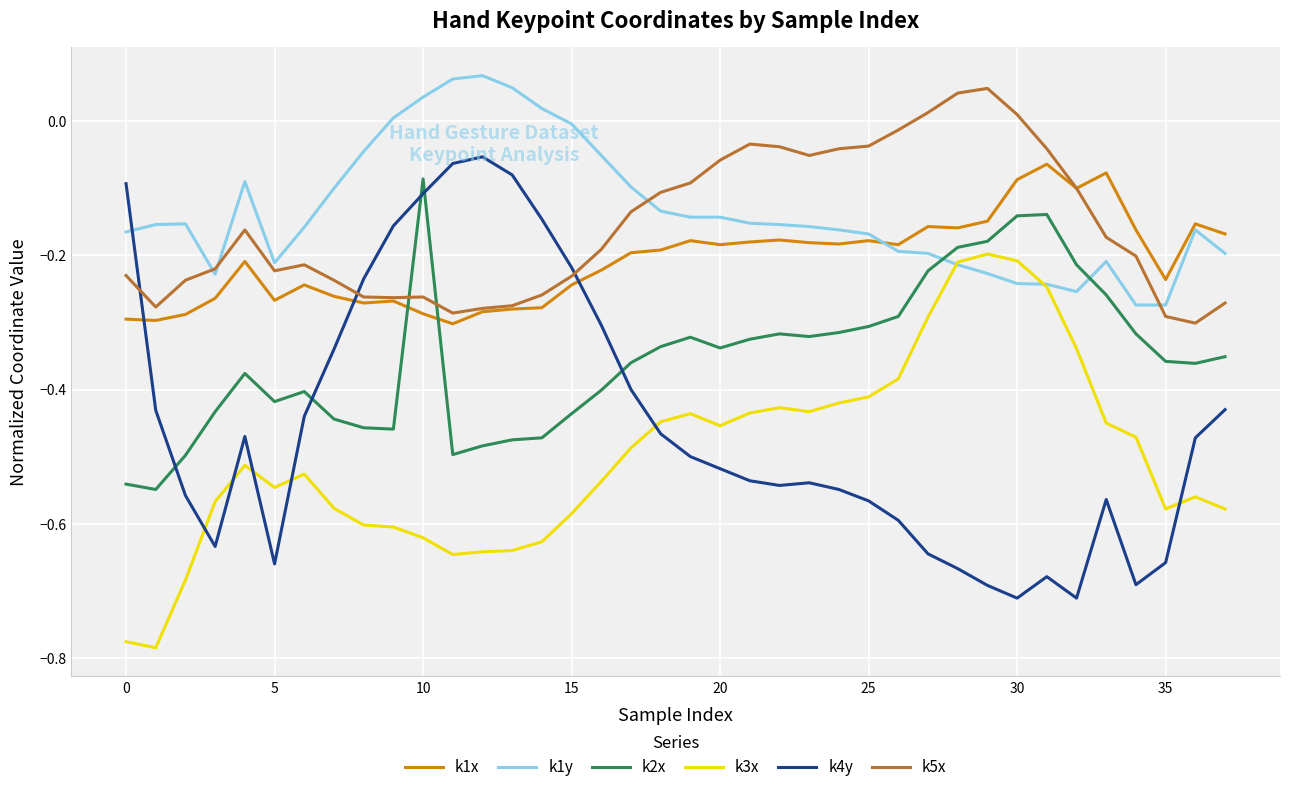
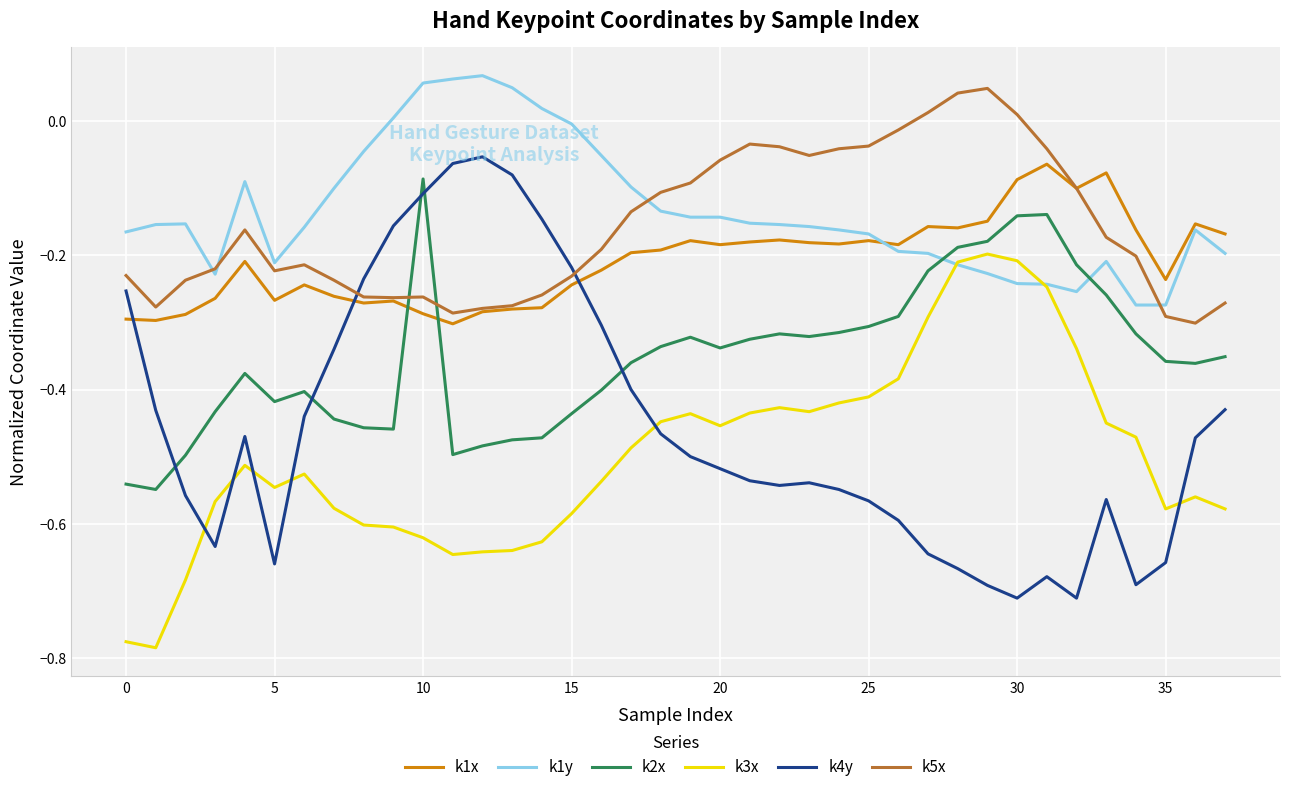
  {
    "k1y": {
      "0": -0.17,
      "5": -0.21,
-     "10": 0.04,
+     "10": 0.06,
      "15": 0.00,
      "20": -0.14,
      "25": -0.17,
      "30": -0.24,
      "35": -0.27
    },
    "k2x": {
      "0": -0.54,
      "5": -0.42,
      "10": -0.09,
      "15": -0.44,
      "20": -0.34,
      "25": -0.31,
      "30": -0.14,
      "35": -0.36
    },
    "k3x": {
      "0": -0.78,
      "5": -0.55,
      "10": -0.62,
      "15": -0.59,
      "20": -0.45,
      "25": -0.41,
      "30": -0.21,
      "35": -0.58
    },
    "k4y": {
-     "0": -0.09,
+     "0": -0.25,
      "5": -0.66,
      "10": -0.11,
      "15": -0.22,
      "20": -0.52,
      "25": -0.57,
      "30": -0.71,
      "35": -0.66
    }
  }
